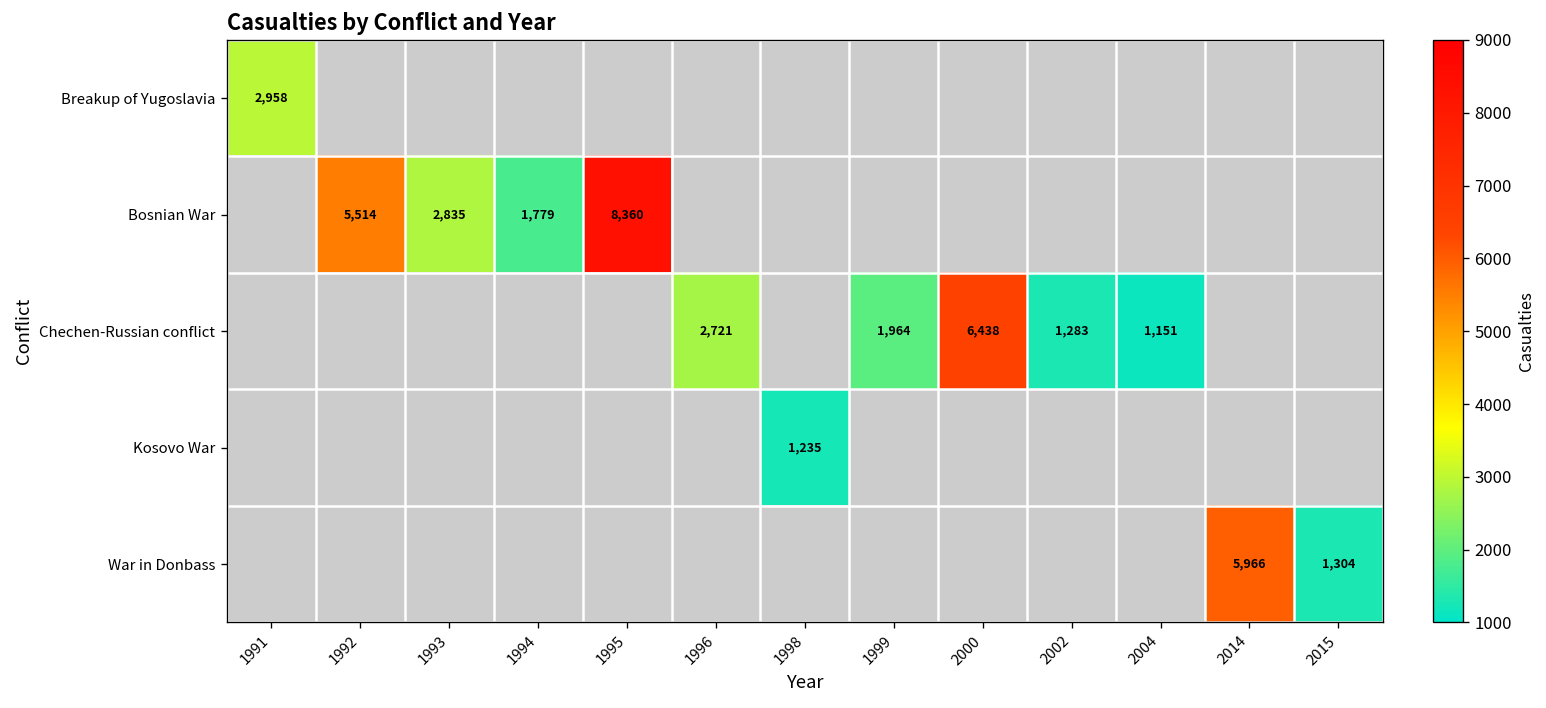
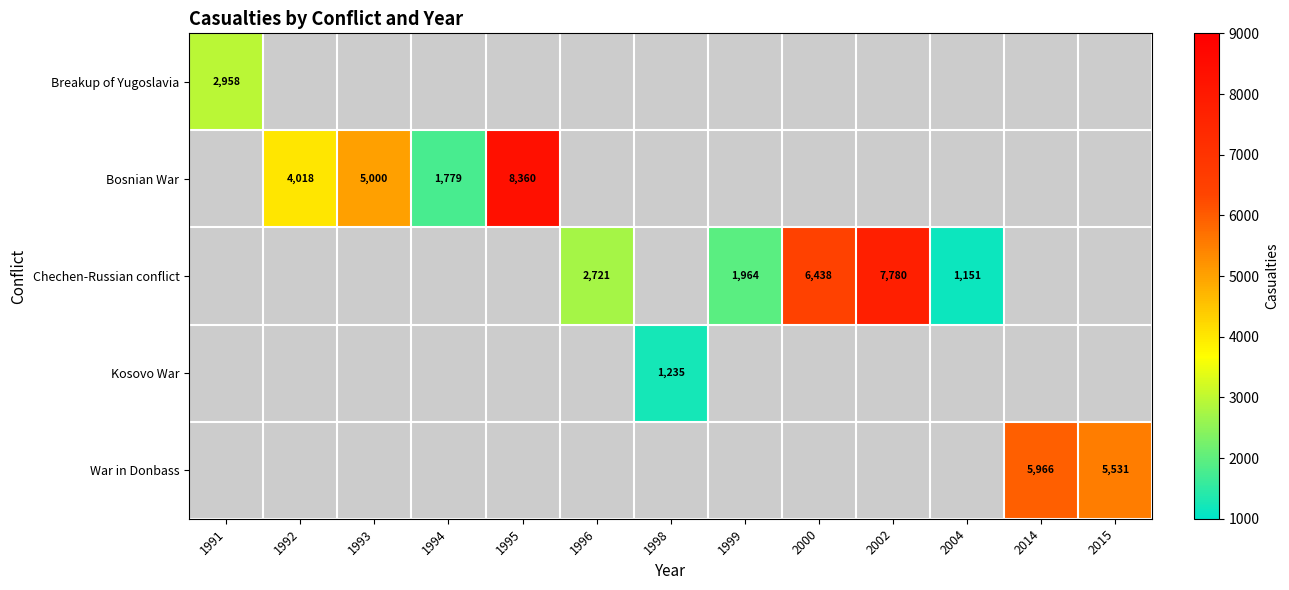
  {
    "Breakup of Yugoslavia": {
      "1991": "2,958"
    },
    "Bosnian War": {
-     "1992": "5,514",
-     "1993": "2,835",
+     "1992": "4,018",
+     "1993": "5,000",
      "1994": "1,779",
      "1995": "8,360"
    },
    "Chechen-Russian conflict": {
      "1996": "2,721",
      "1999": "1,964",
      "2000": "6,438",
-     "2002": "1,283",
+     "2002": "7,780",
      "2004": "1,151"
    },
    "Kosovo War": {
      "1998": "1,235"
    },
    "War in Donbass": {
      "2014": "5,966",
-     "2015": "1,304"
+     "2015": "5,531"
    }
  }
